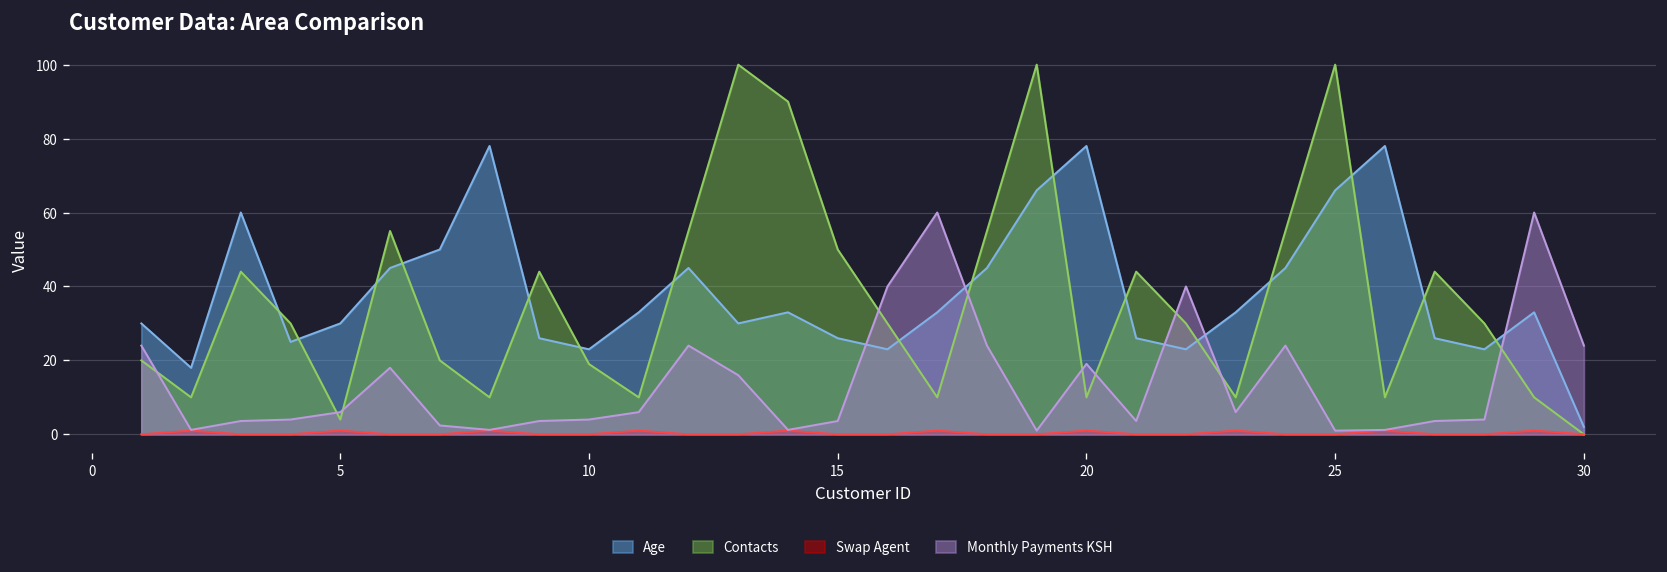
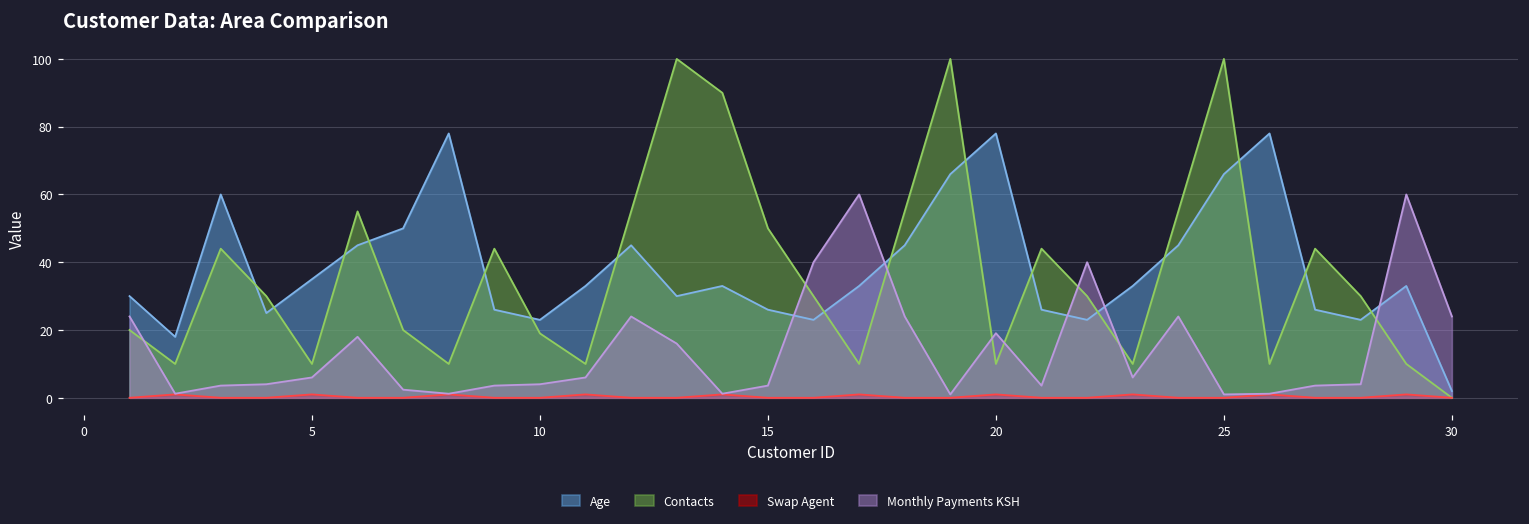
  {
    "Age": {
-     "5": 30,
+     "5": 35,
      "10": 23,
      "15": 26,
      "20": 78,
      "25": 66,
      "30": 2
    },
    "Contacts": {
-     "5": 4,
+     "5": 10,
      "10": 19,
      "15": 50,
      "20": 10,
      "25": 100
    },
    "Swap Agent": {
      "5": 1,
      "10": 0,
      "15": 0,
      "20": 1,
      "25": 0
    },
    "Monthly Payments KSH": {
      "5": 6,
      "10": 4,
      "15": 4,
      "20": 19,
      "25": 1,
      "30": 24
    }
  }
